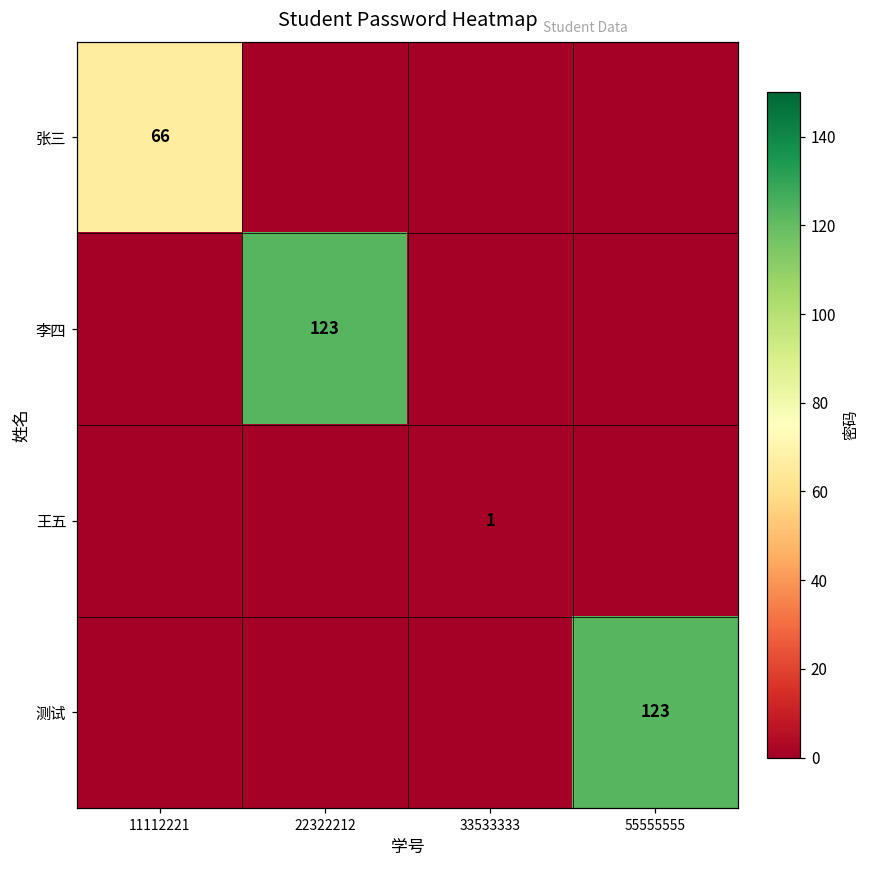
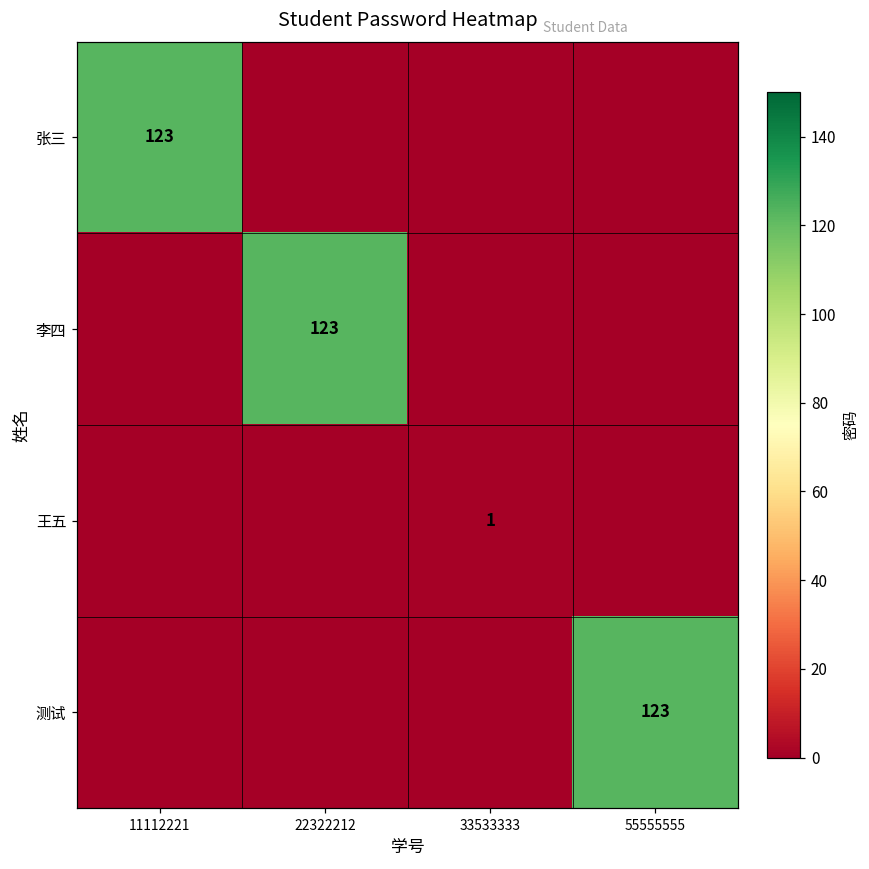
  {
    "张三": {
-     "11112221": 66
+     "11112221": 123
    },
    "李四": {
      "22322212": 123
    },
    "王五": {
      "33533333": 1
    },
    "测试": {
      "55555555": 123
    }
  }
